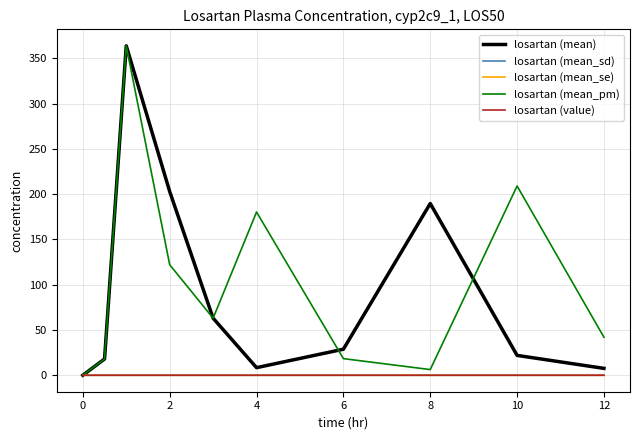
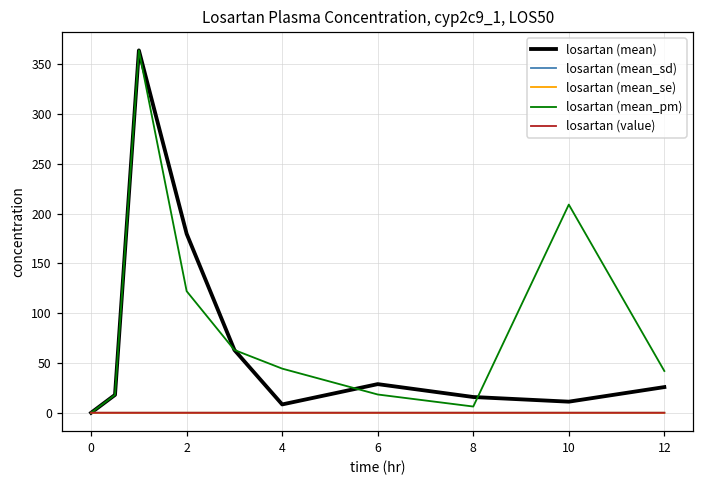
  {
    "losartan (mean)": {
-     "2": 200,
+     "2": 180,
      "4": 10,
      "6": 30,
-     "8": 190,
-     "10": 20,
-     "12": 10
+     "8": 20,
+     "10": 10,
+     "12": 30
    },
    "losartan (value)": {
      "2": 0,
      "4": 0,
      "6": 0,
      "8": 0,
      "10": 0,
      "12": 0
    },
    "losartan (mean_pm)": {
      "2": 120,
-     "4": 180,
+     "4": 40,
      "6": 20,
      "8": 10,
      "10": 210,
      "12": 40
    }
  }
